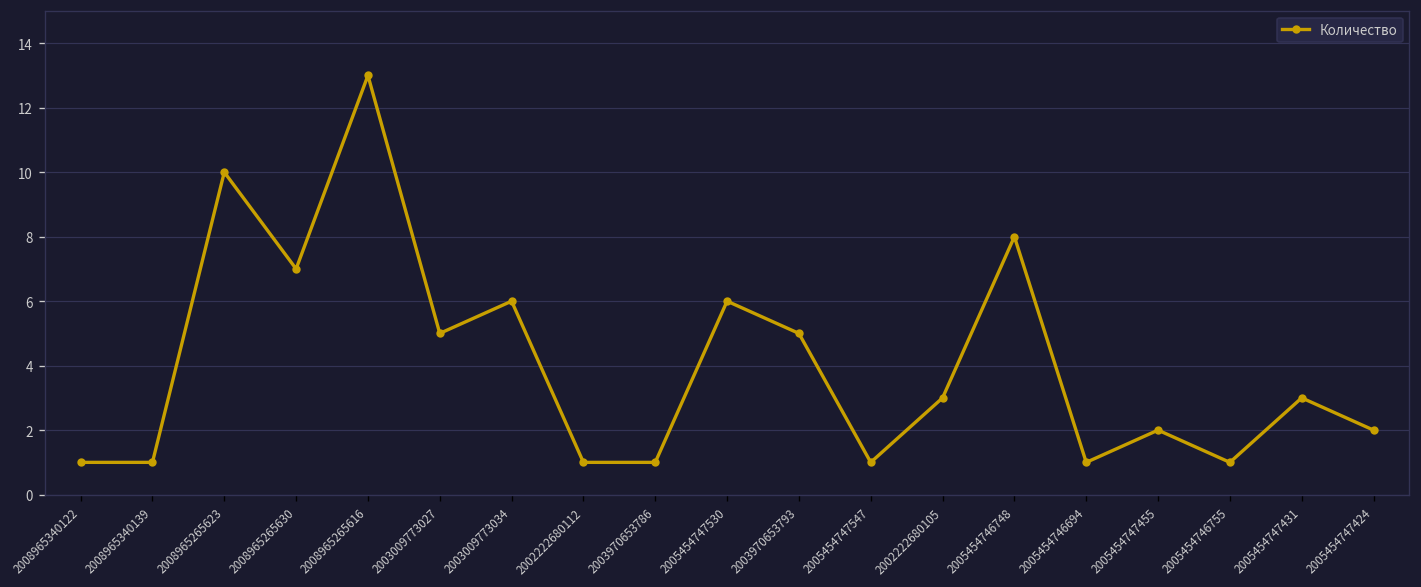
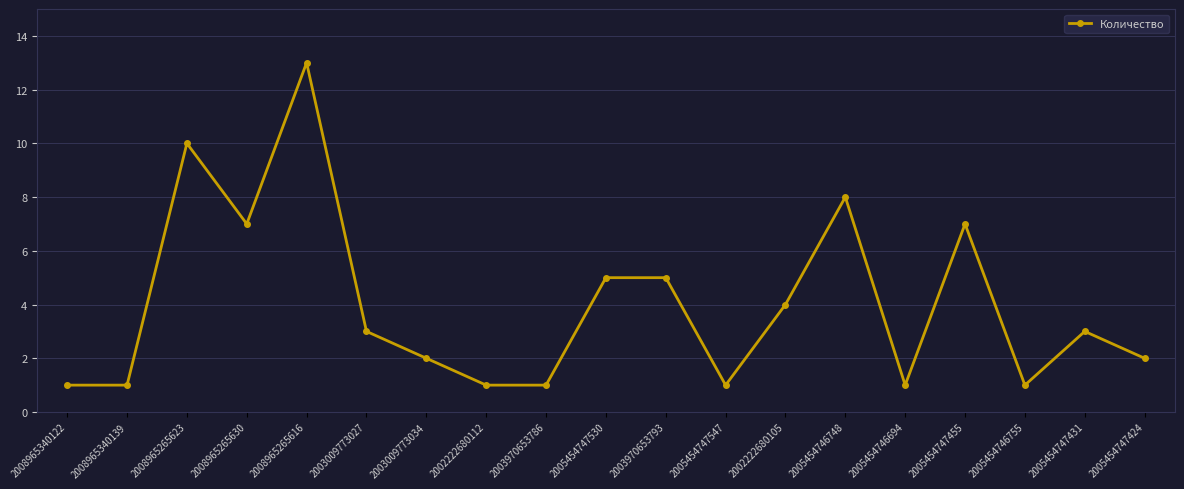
  {
    "2008965340122": 1,
    "2008965340139": 1,
    "2008965265623": 10,
    "2008965265630": 7,
    "2008965265616": 13,
-   "2003009773027": 5,
-   "2003009773034": 6,
+   "2003009773027": 3,
+   "2003009773034": 2,
    "2002222680112": 1,
    "2003970653786": 1,
-   "2005454747530": 6,
+   "2005454747530": 5,
    "2003970653793": 5,
    "2005454747547": 1,
-   "2002222680105": 3,
+   "2002222680105": 4,
    "2005454746748": 8,
    "2005454746694": 1,
-   "2005454747455": 2,
+   "2005454747455": 7,
    "2005454746755": 1,
    "2005454747431": 3,
    "2005454747424": 2
  }
